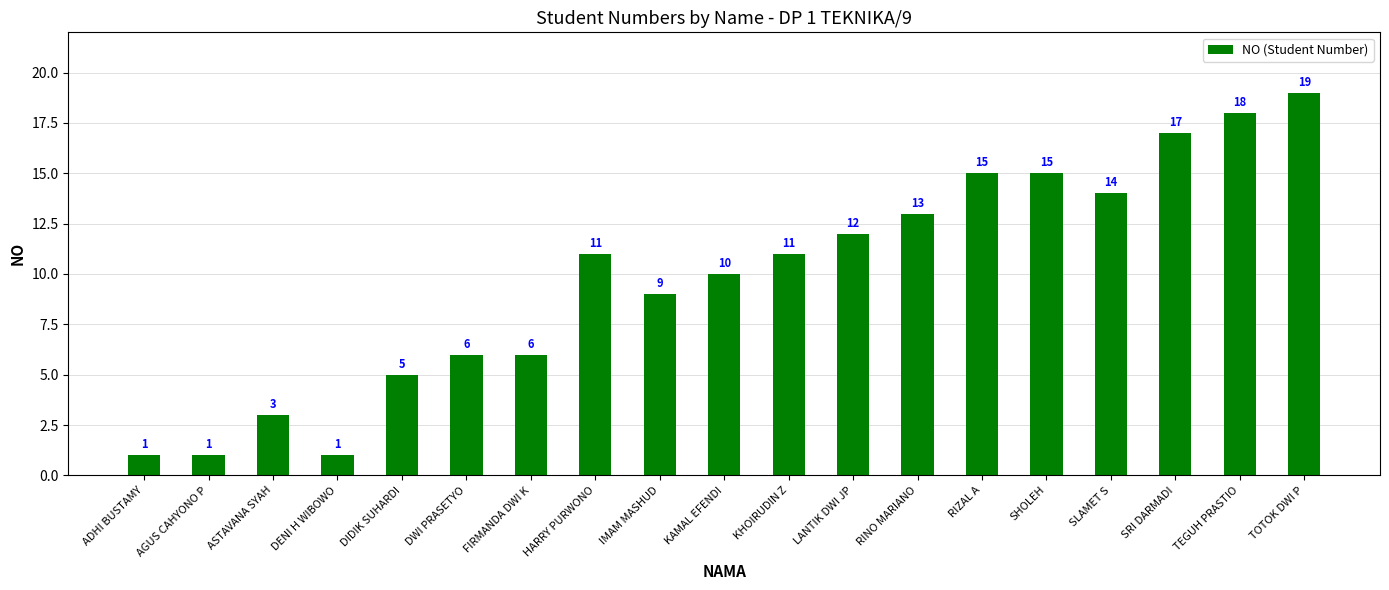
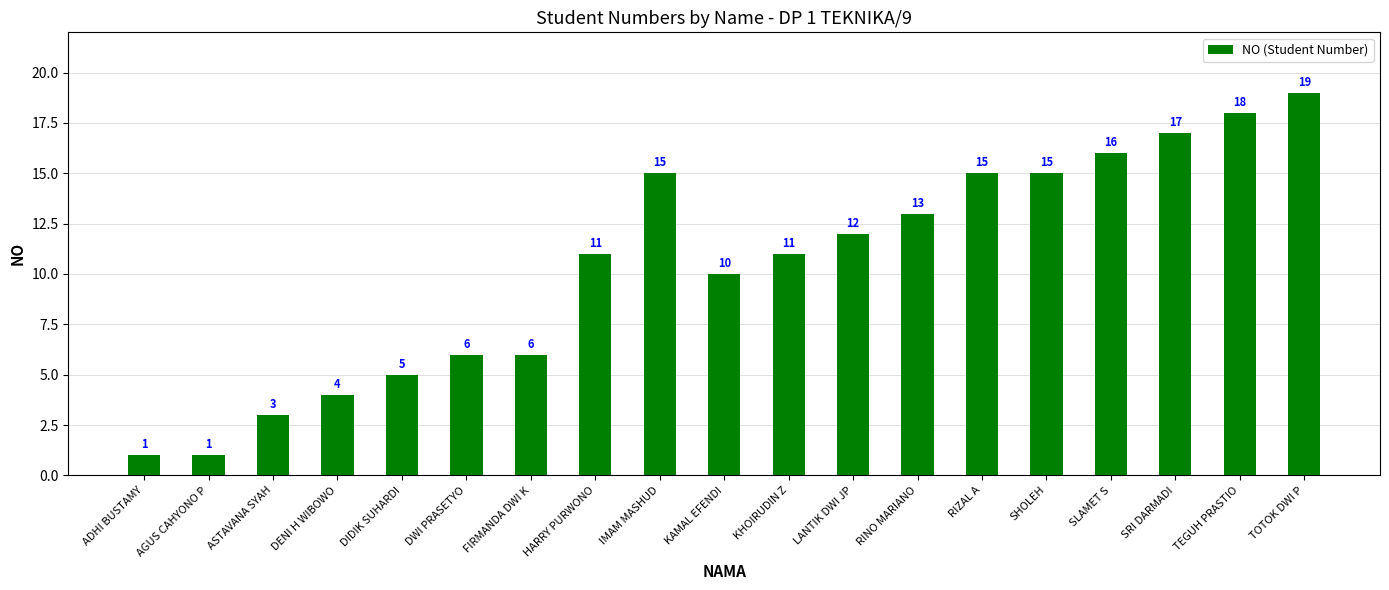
  {
    "ADHI BUSTAMY": 1,
    "AGUS CAHYONO P": 1,
    "ASTAVANA SYAH": 3,
-   "DENI H WIBOWO": 1,
+   "DENI H WIBOWO": 4,
    "DIDIK SUHARDI": 5,
    "DWI PRASETYO": 6,
    "FIRMANDA DWI K": 6,
    "HARRY PURWONO": 11,
-   "IMAM MASHUD": 9,
+   "IMAM MASHUD": 15,
    "KAMAL EFENDI": 10,
    "KHOIRUDIN Z": 11,
    "LANTIK DWI JP": 12,
    "RINO MARIANO": 13,
    "RIZAL A": 15,
    "SHOLEH": 15,
-   "SLAMET S": 14,
+   "SLAMET S": 16,
    "SRI DARMADI": 17,
    "TEGUH PRASTIO": 18,
    "TOTOK DWI P": 19
  }
